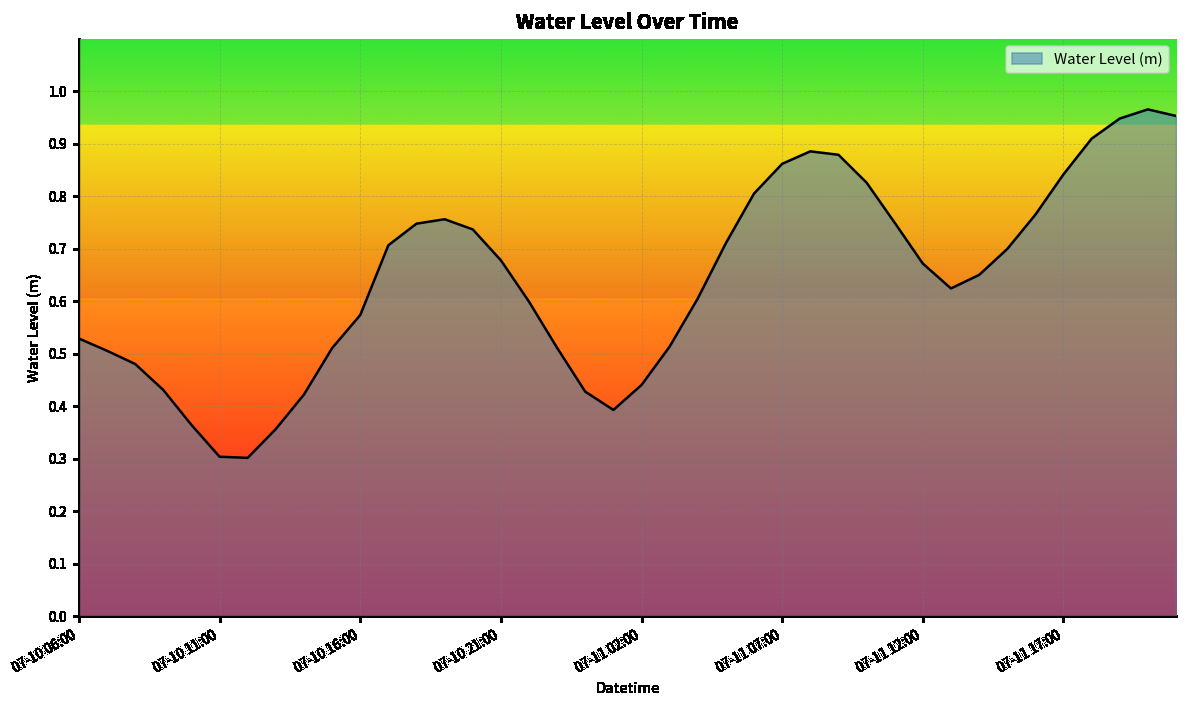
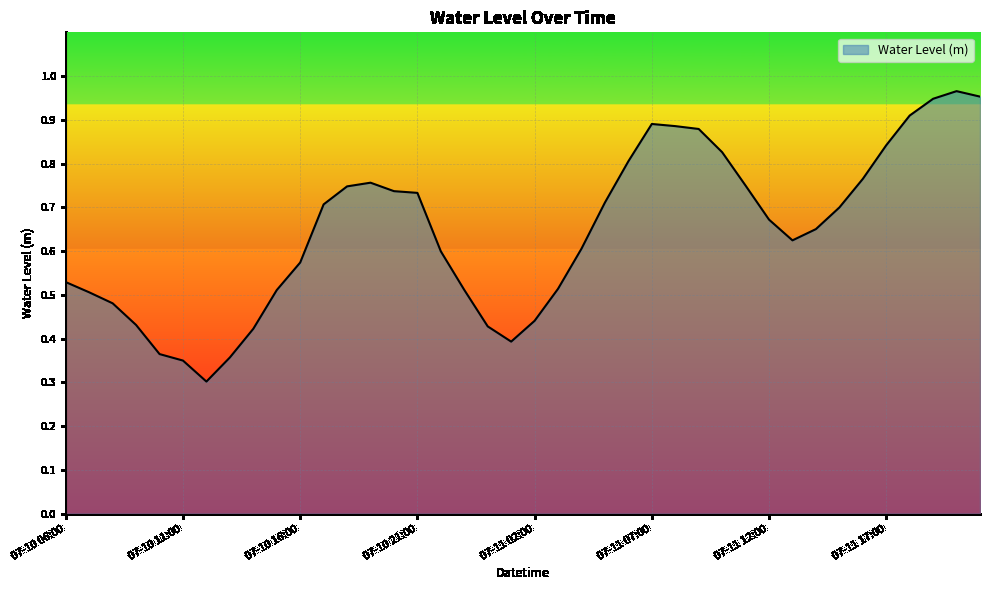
  {
    "07-10 06:00": 0.53,
-   "07-10 11:00": 0.30,
+   "07-10 11:00": 0.35,
    "07-10 16:00": 0.57,
-   "07-10 21:00": 0.68,
+   "07-10 21:00": 0.73,
    "07-11 02:00": 0.44,
-   "07-11 07:00": 0.86,
+   "07-11 07:00": 0.89,
    "07-11 12:00": 0.67,
    "07-11 17:00": 0.84
  }
